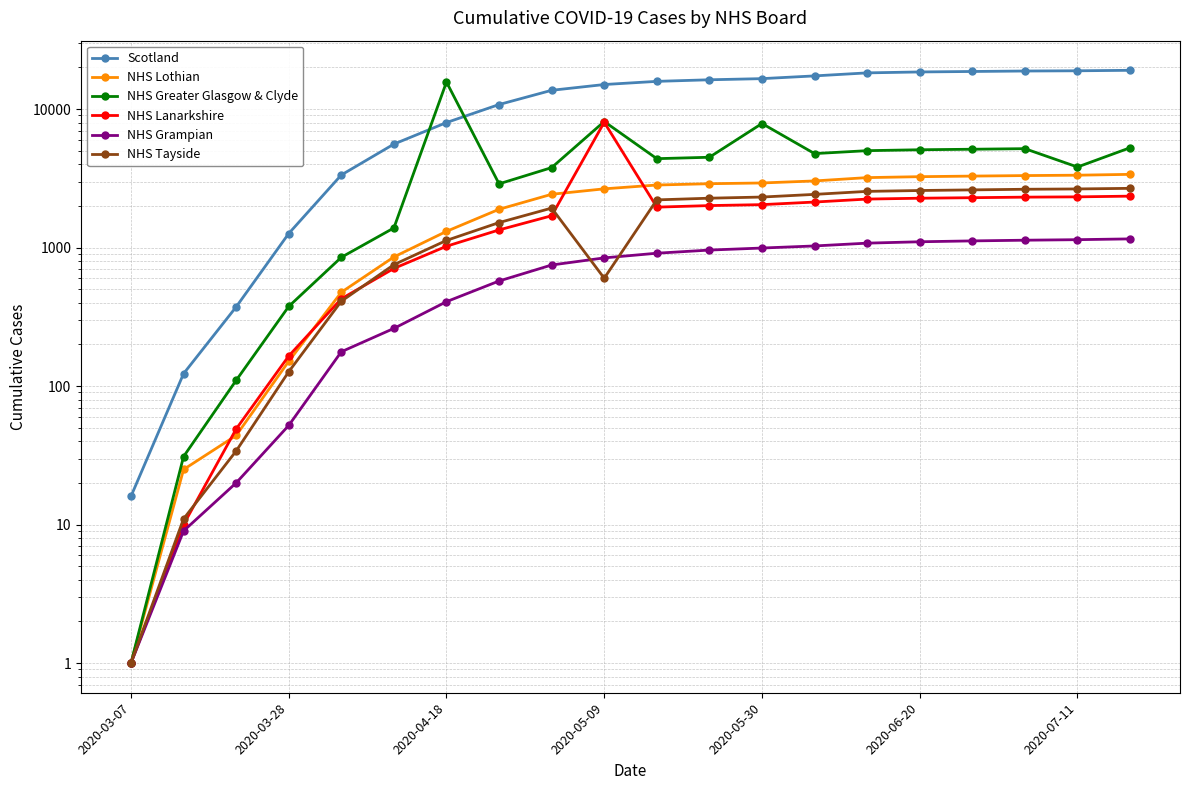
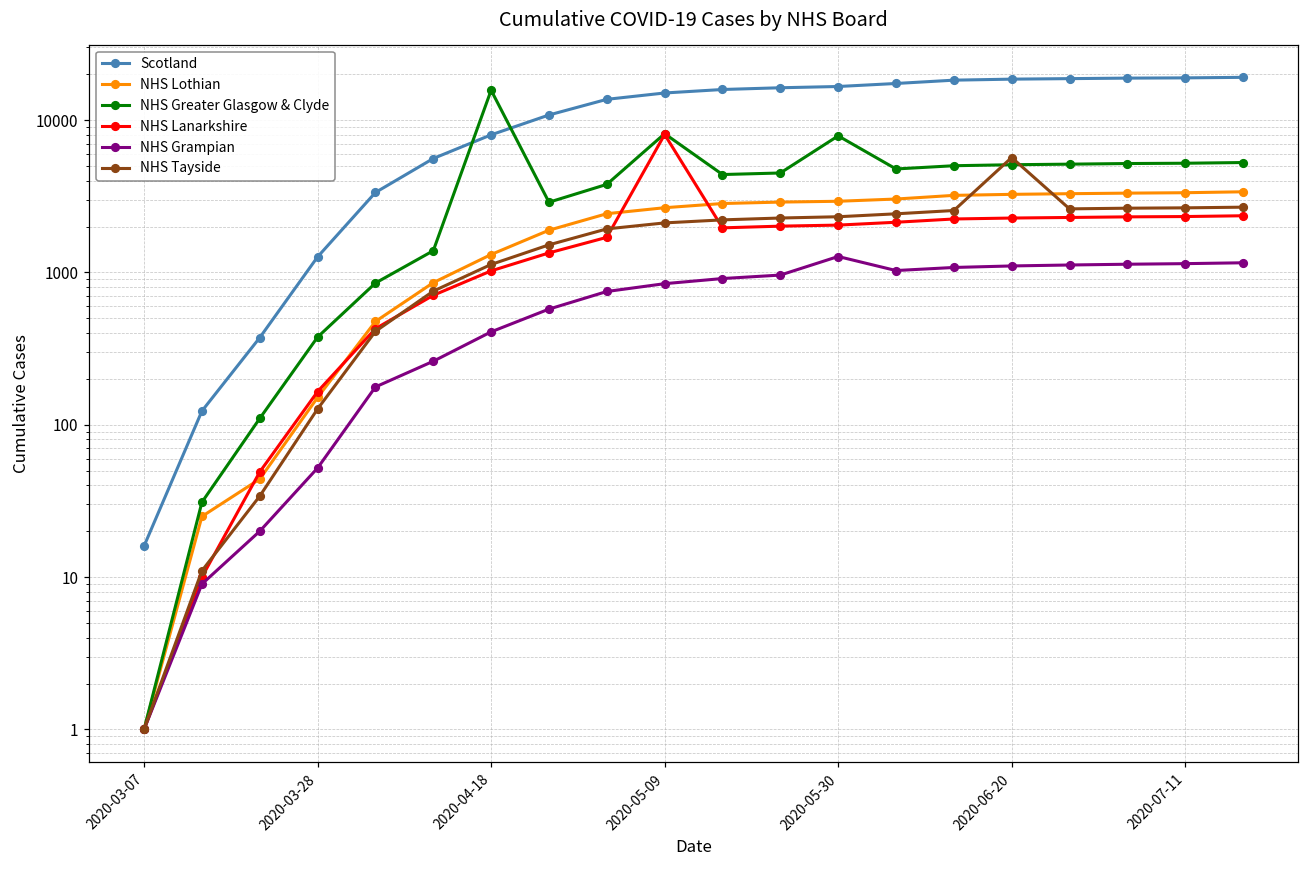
  {
    "Scotland": {
      "2020-03-07": 16,
      "2020-03-28": 1300,
      "2020-04-18": 8000,
      "2020-05-09": 15000,
      "2020-05-30": 17000,
      "2020-06-20": 19000,
      "2020-07-11": 19000
    },
    "NHS Lothian": {
      "2020-03-28": 150,
      "2020-04-18": 1300,
      "2020-05-09": 2700,
      "2020-05-30": 2900,
      "2020-06-20": 3300,
      "2020-07-11": 3300
    },
    "NHS Greater Glasgow & Clyde": {
      "2020-03-28": 380,
      "2020-04-18": 16000,
      "2020-05-30": 8000,
      "2020-06-20": 5100,
-     "2020-07-11": 3800
+     "2020-07-11": 5200
    },
    "NHS Lanarkshire": {
      "2020-03-28": 170,
      "2020-04-18": 1000,
      "2020-05-30": 2000,
      "2020-06-20": 2300,
      "2020-07-11": 2300
    },
    "NHS Grampian": {
      "2020-03-28": 52,
      "2020-04-18": 410,
      "2020-05-09": 800,
-     "2020-05-30": 1000,
+     "2020-05-30": 1300,
      "2020-06-20": 1100,
      "2020-07-11": 1100
    },
    "NHS Tayside": {
      "2020-03-28": 130,
      "2020-04-18": 1100,
-     "2020-05-09": 600,
+     "2020-05-09": 2100,
      "2020-05-30": 2300,
-     "2020-06-20": 2600,
+     "2020-06-20": 5700,
      "2020-07-11": 2700
    }
  }
